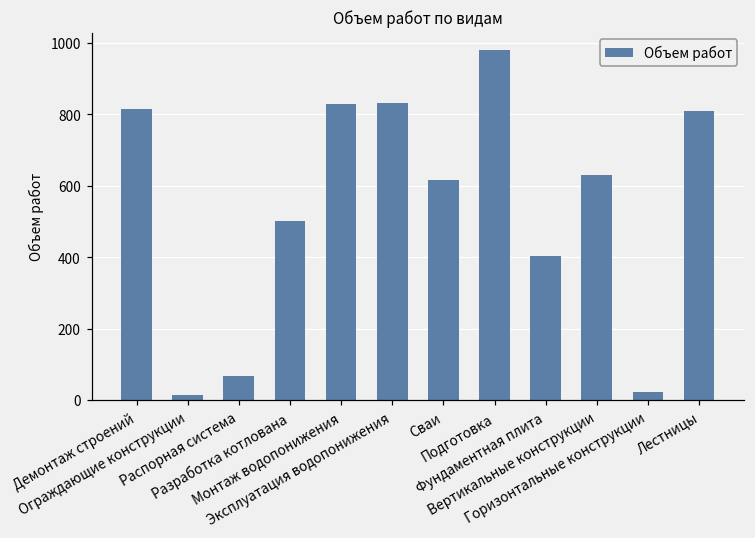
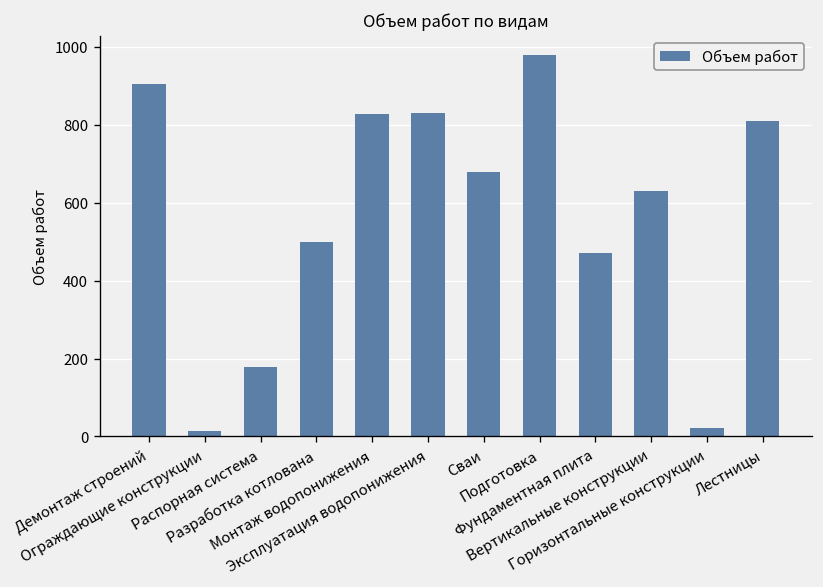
  {
-   "Демонтаж строений": 820,
+   "Демонтаж строений": 910,
    "Ограждающие конструкции": 10,
-   "Распорная система": 70,
+   "Распорная система": 180,
    "Разработка котлована": 500,
    "Монтаж водопонижения": 830,
    "Эксплуатация водопонижения": 830,
-   "Сваи": 620,
+   "Сваи": 680,
    "Подготовка": 980,
-   "Фундаментная плита": 400,
+   "Фундаментная плита": 470,
    "Вертикальные конструкции": 630,
    "Горизонтальные конструкции": 20,
    "Лестницы": 810
  }
